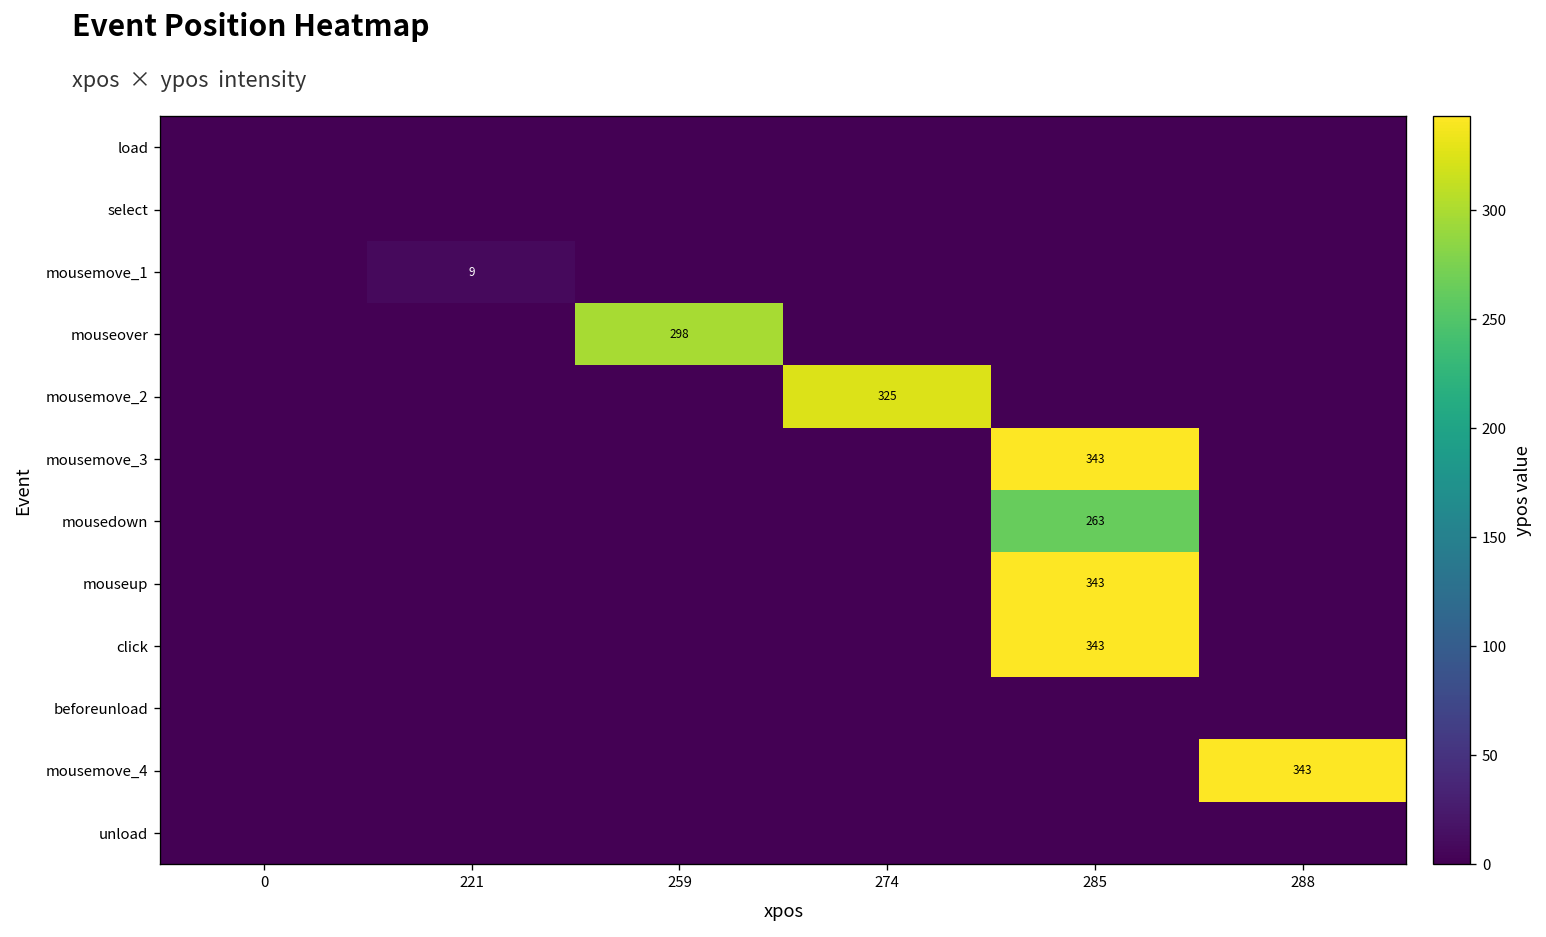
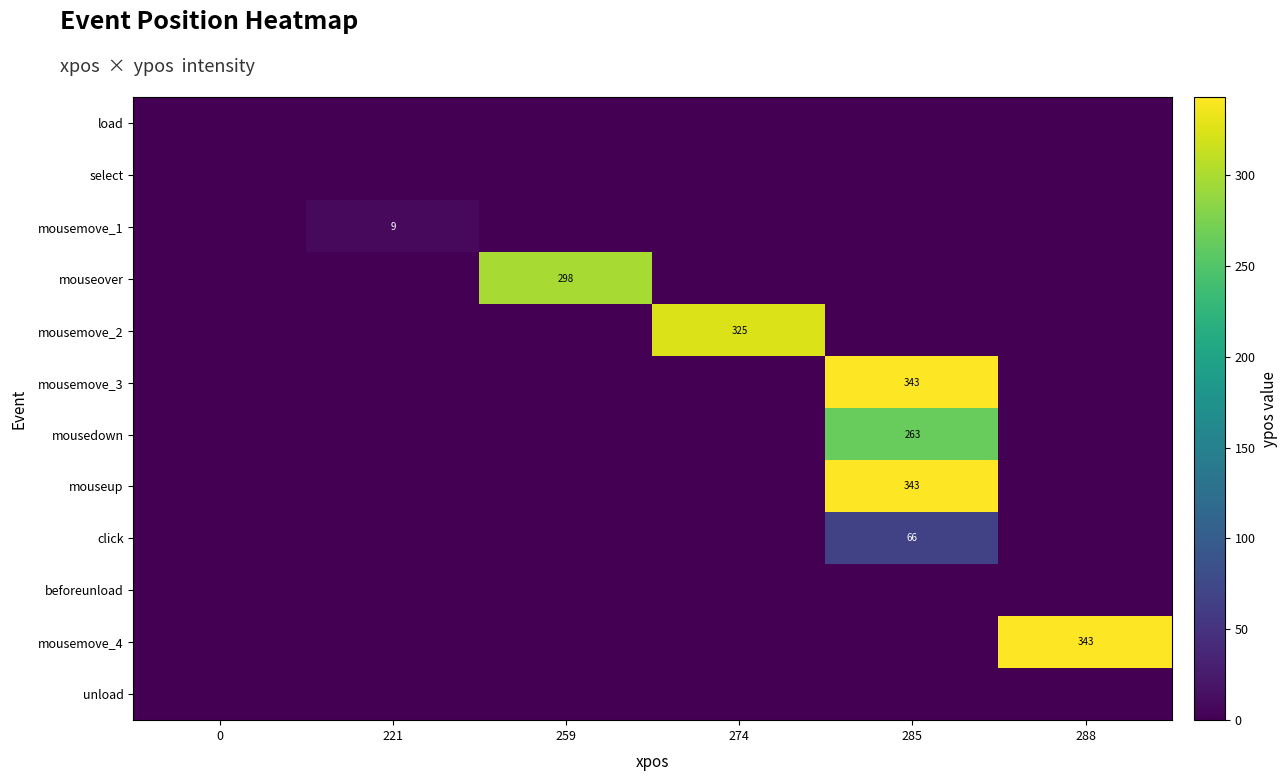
  {
    "mousemove_1": {
      "221": 9
    },
    "mouseover": {
      "259": 298
    },
    "mousemove_2": {
      "274": 325
    },
    "mousemove_3": {
      "285": 343
    },
    "mousedown": {
      "285": 263
    },
    "mouseup": {
      "285": 343
    },
    "click": {
-     "285": 343
+     "285": 66
    },
    "mousemove_4": {
      "288": 343
    }
  }
